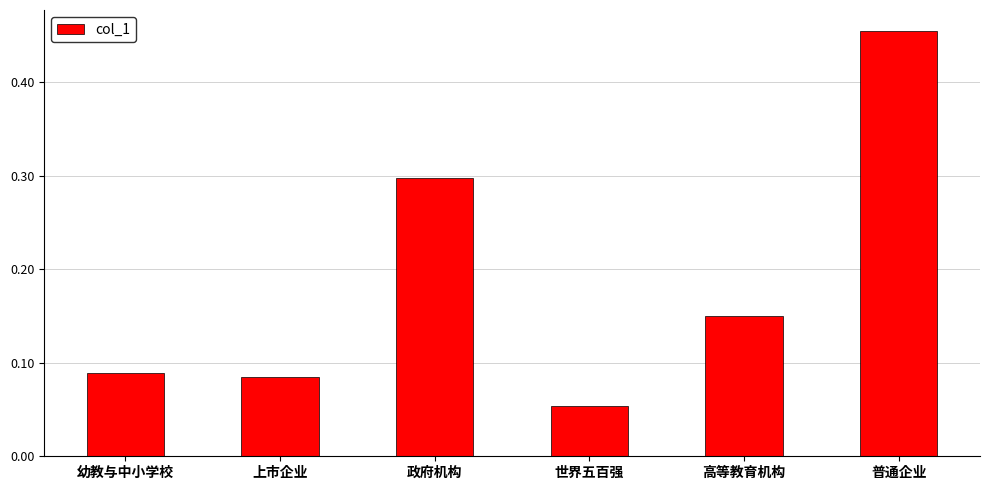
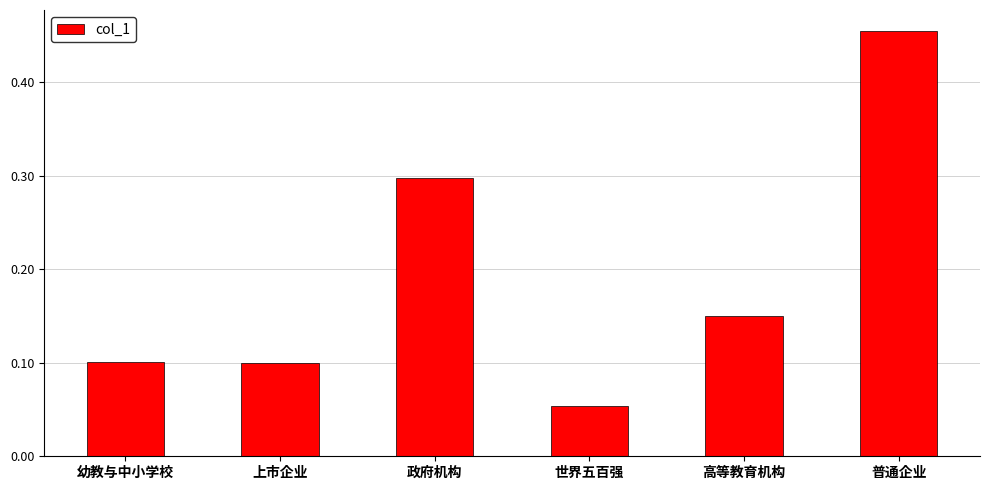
  {
-   "幼教与中小学校": 0.09,
-   "上市企业": 0.08,
+   "幼教与中小学校": 0.10,
+   "上市企业": 0.10,
    "政府机构": 0.30,
    "世界五百强": 0.05,
    "高等教育机构": 0.15,
    "普通企业": 0.45
  }
